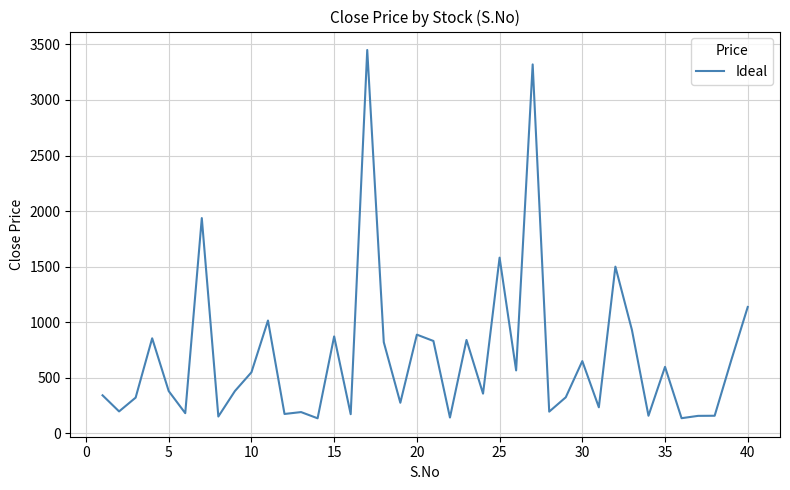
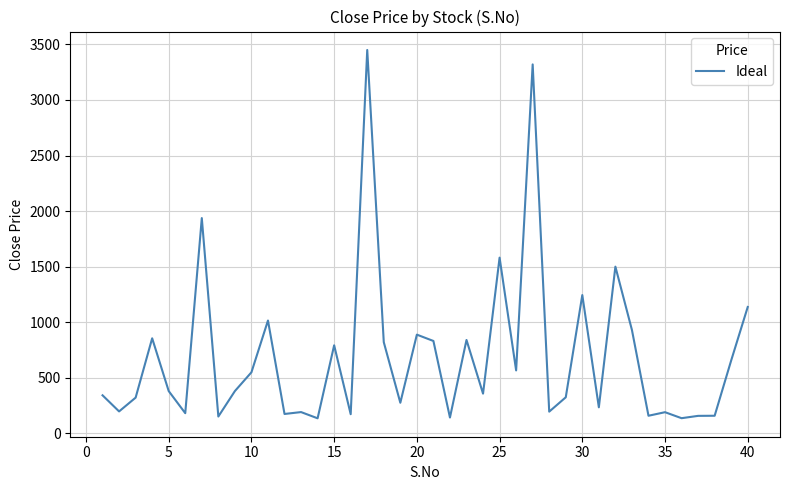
  {
    "5": 380,
    "10": 550,
-   "15": 870,
+   "15": 790,
    "20": 890,
    "25": 1580,
-   "30": 650,
-   "35": 600,
+   "30": 1240,
+   "35": 190,
    "40": 1140
  }
